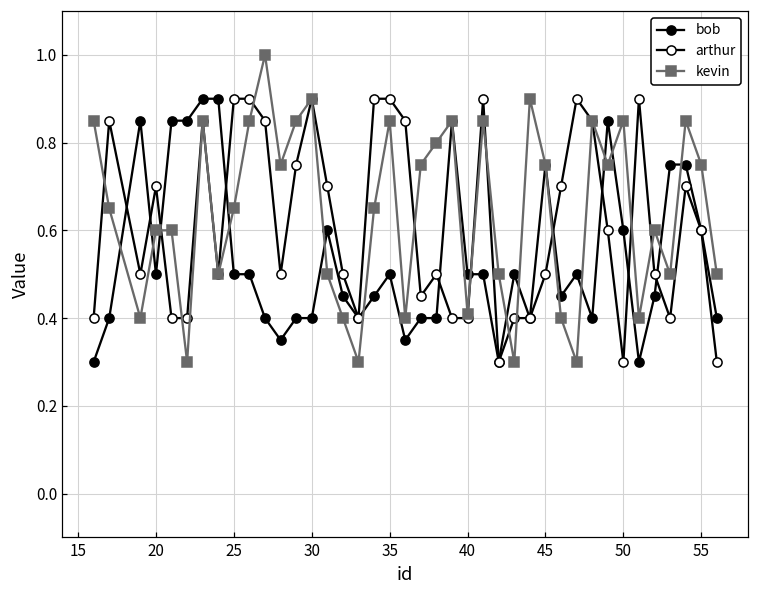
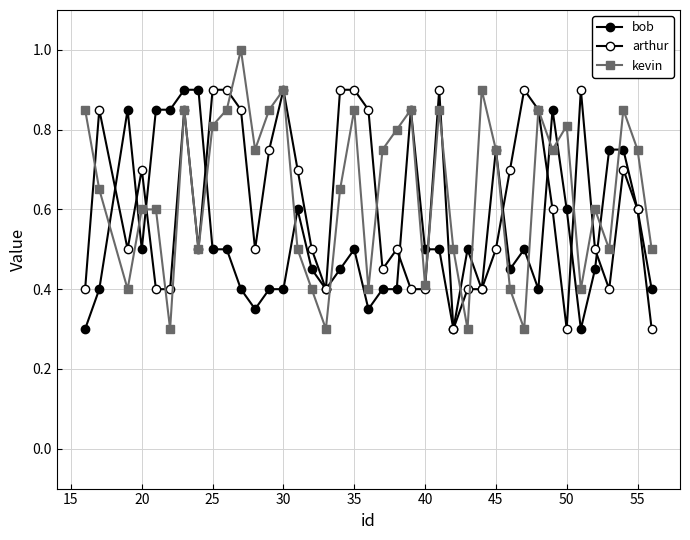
  {
    "kevin": {
      "20": 0.60,
-     "25": 0.65,
+     "25": 0.81,
      "35": 0.85,
      "40": 0.41,
-     "50": 0.85,
+     "50": 0.81,
      "55": 0.75
    }
  }
